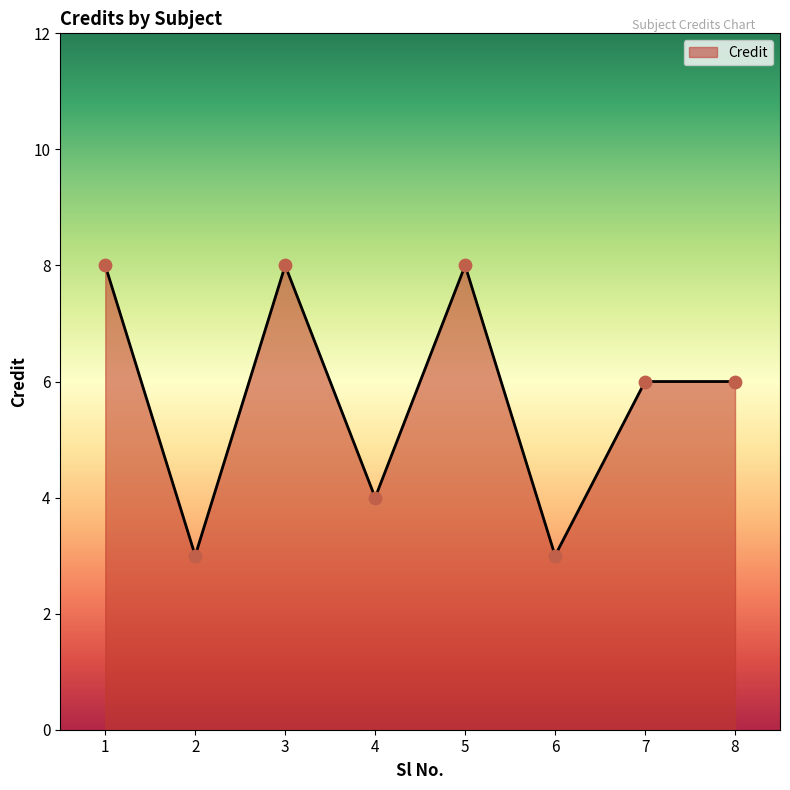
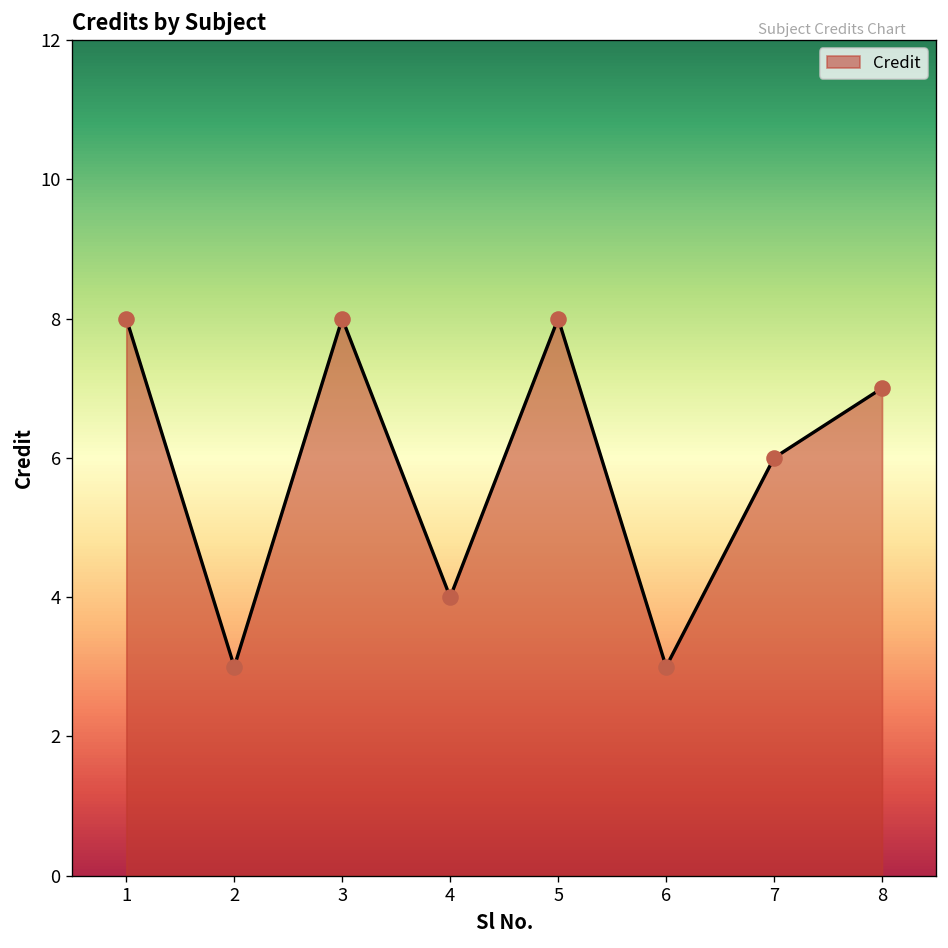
  {
    "1": 8,
    "2": 3,
    "3": 8,
    "4": 4,
    "5": 8,
    "6": 3,
    "7": 6,
-   "8": 6
+   "8": 7
  }
